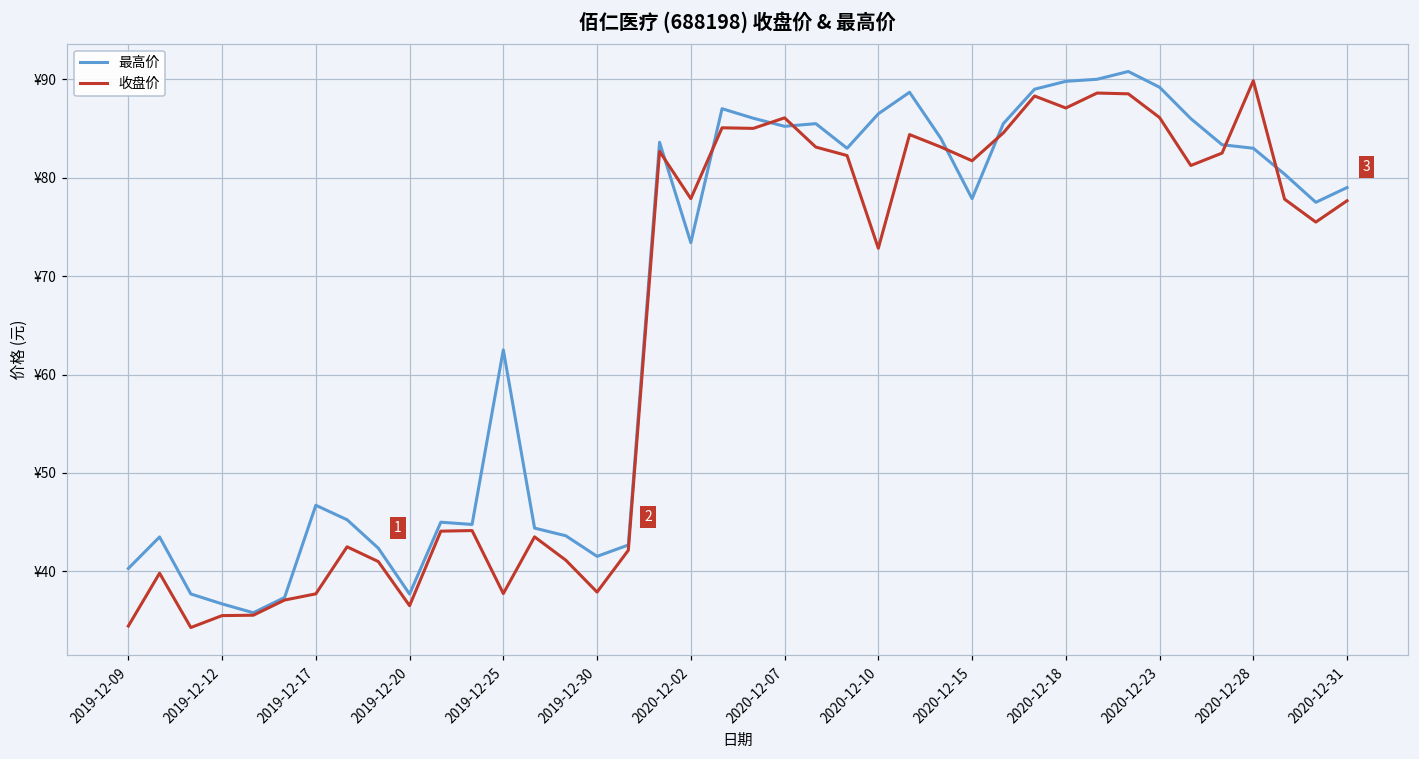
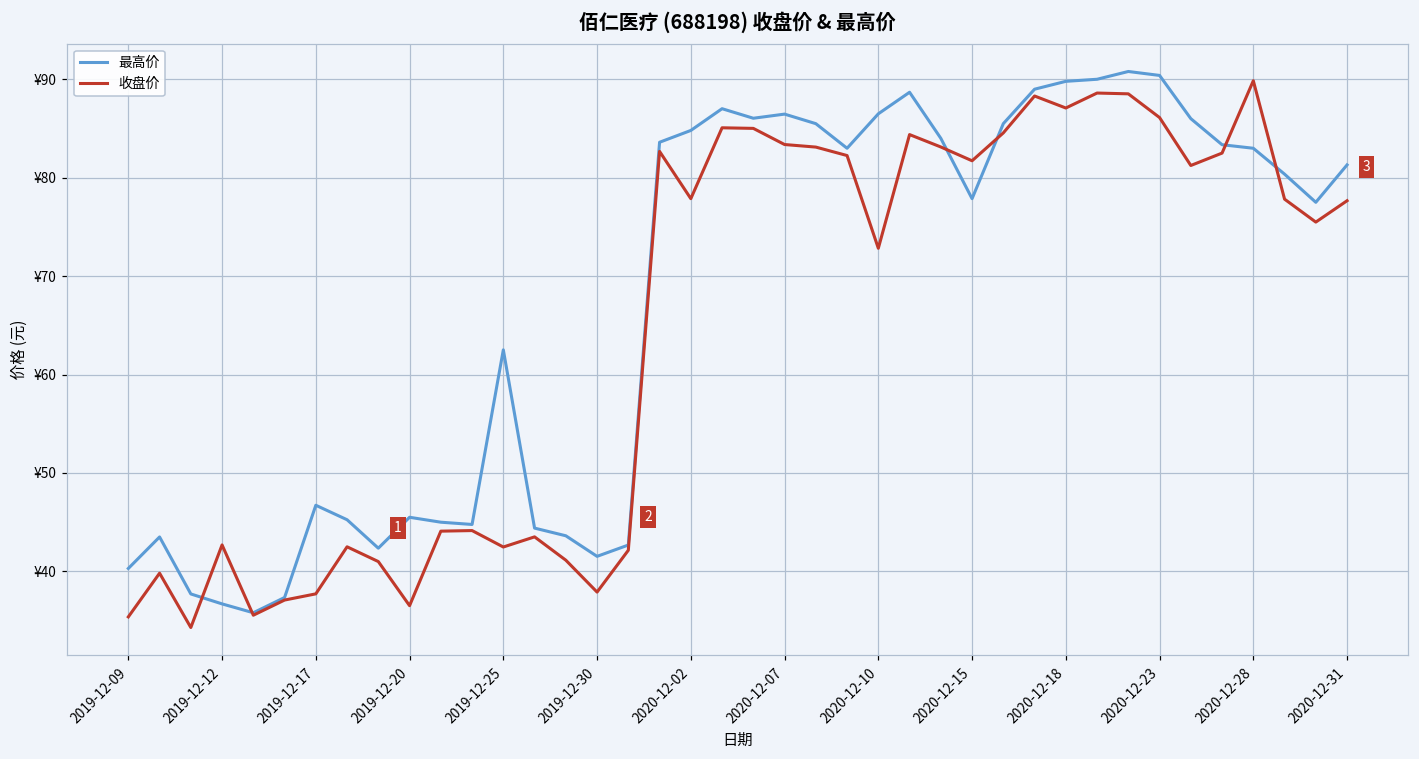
  {
    "最高价": {
      "2019-12-09": "¥40",
      "2019-12-12": "¥37",
      "2019-12-17": "¥47",
-     "2019-12-20": "¥38",
+     "2019-12-20": "¥46",
      "2019-12-25": "¥63",
      "2019-12-30": "¥42",
-     "2020-12-02": "¥73",
-     "2020-12-07": "¥85",
+     "2020-12-02": "¥85",
+     "2020-12-07": "¥86",
      "2020-12-10": "¥86",
      "2020-12-15": "¥78",
      "2020-12-18": "¥90",
-     "2020-12-23": "¥89",
+     "2020-12-23": "¥90",
      "2020-12-28": "¥83",
-     "2020-12-31": "¥79"
+     "2020-12-31": "¥81"
    },
    "收盘价": {
-     "2019-12-09": "¥34",
-     "2019-12-12": "¥36",
+     "2019-12-09": "¥35",
+     "2019-12-12": "¥43",
      "2019-12-17": "¥38",
      "2019-12-20": "¥37",
-     "2019-12-25": "¥38",
+     "2019-12-25": "¥42",
      "2019-12-30": "¥38",
      "2020-12-02": "¥78",
-     "2020-12-07": "¥86",
+     "2020-12-07": "¥83",
      "2020-12-10": "¥73",
      "2020-12-15": "¥82",
      "2020-12-18": "¥87",
      "2020-12-23": "¥86",
      "2020-12-28": "¥90",
      "2020-12-31": "¥78"
    }
  }
